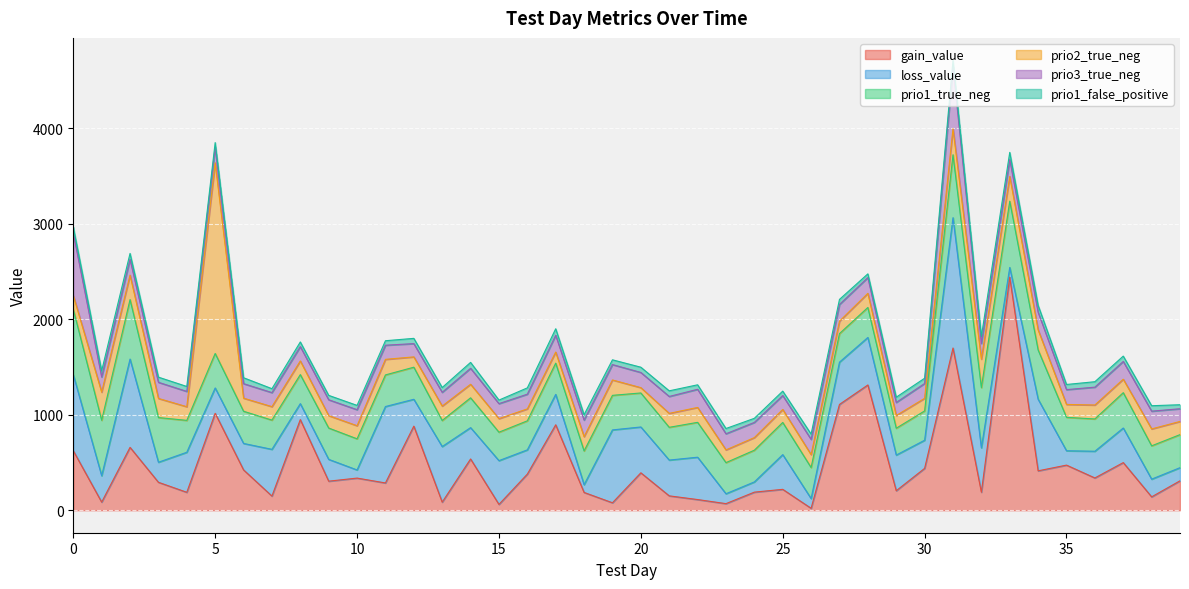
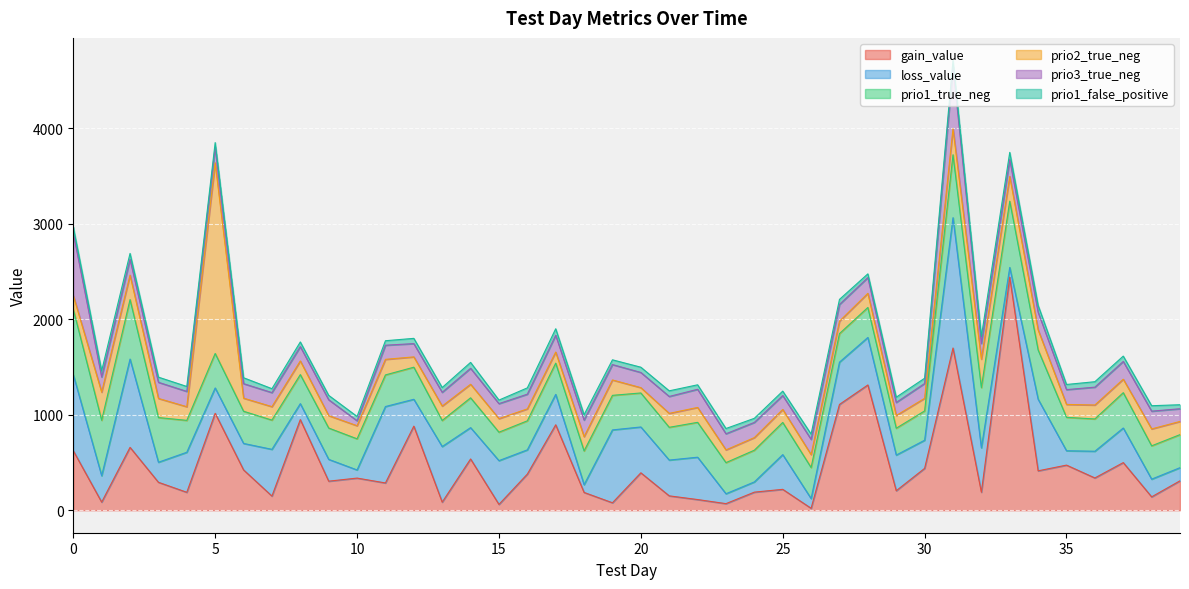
  {
    "gain_value": {
      "0": 600,
      "5": 1000,
      "10": 300,
      "15": 100,
      "20": 400,
      "25": 200,
      "30": 400,
      "35": 500
    },
    "prio2_true_neg": {
      "0": 100,
      "5": 2000,
      "10": 100,
      "15": 100,
      "20": 100,
      "25": 100,
      "30": 100,
      "35": 100
    },
    "prio3_true_neg": {
      "0": 700,
      "5": 200,
-     "10": 200,
+     "10": 100,
      "15": 200,
      "20": 200,
      "25": 100,
      "30": 200,
      "35": 200
    }
  }
